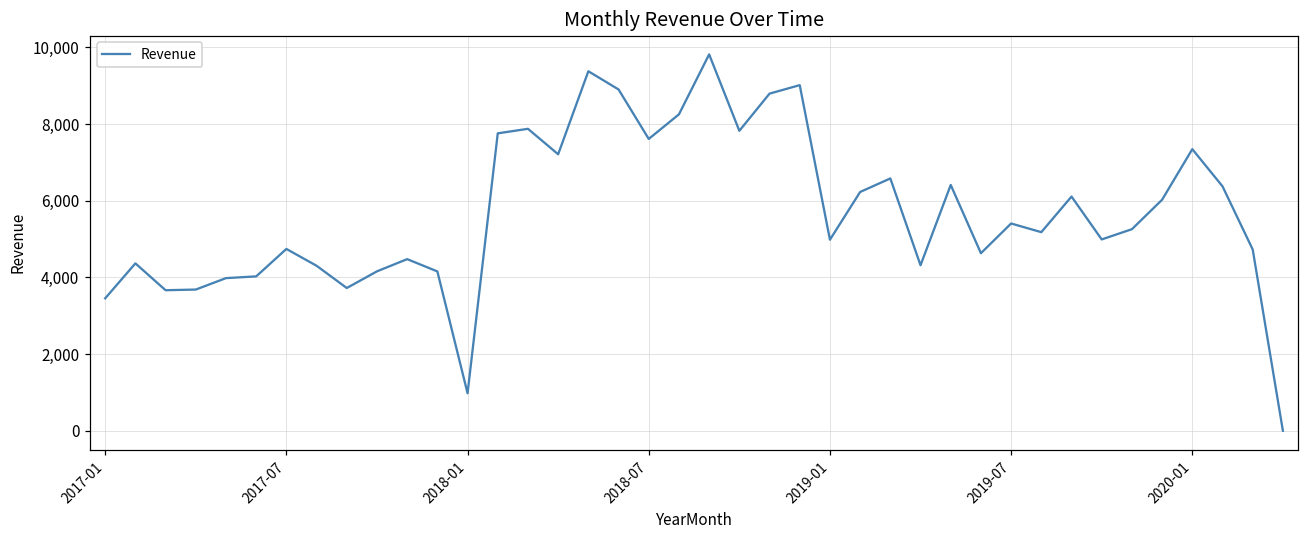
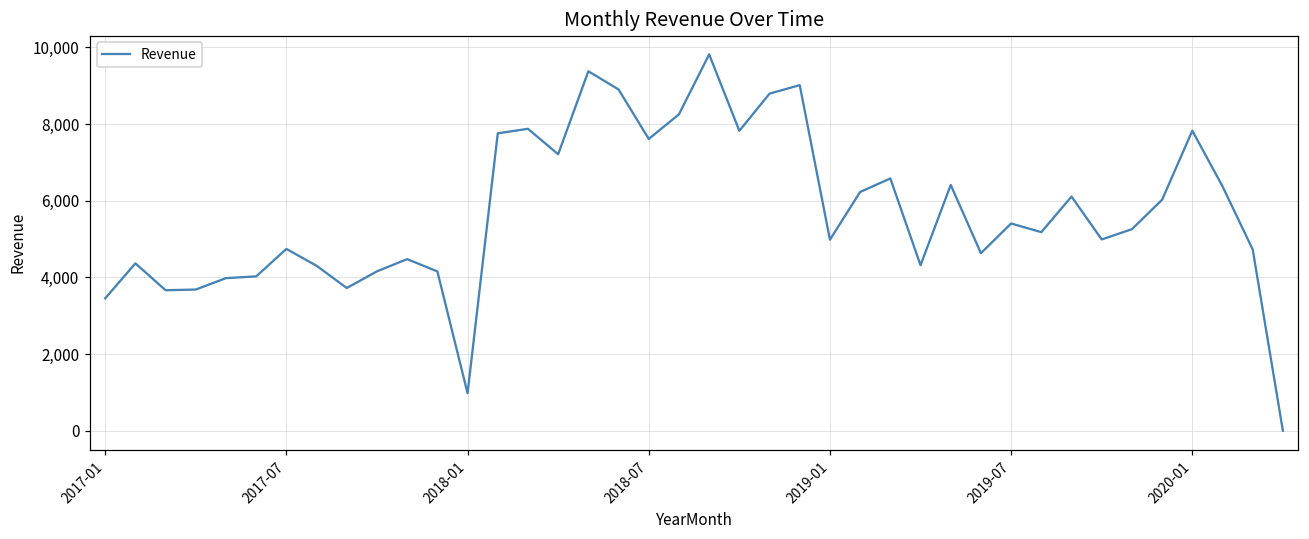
  {
    "2017-01": "3,500",
    "2017-07": "4,700",
    "2018-01": "1,000",
    "2018-07": "7,600",
    "2019-01": "5,000",
    "2019-07": "5,400",
-   "2020-01": "7,300"
+   "2020-01": "7,800"
  }
